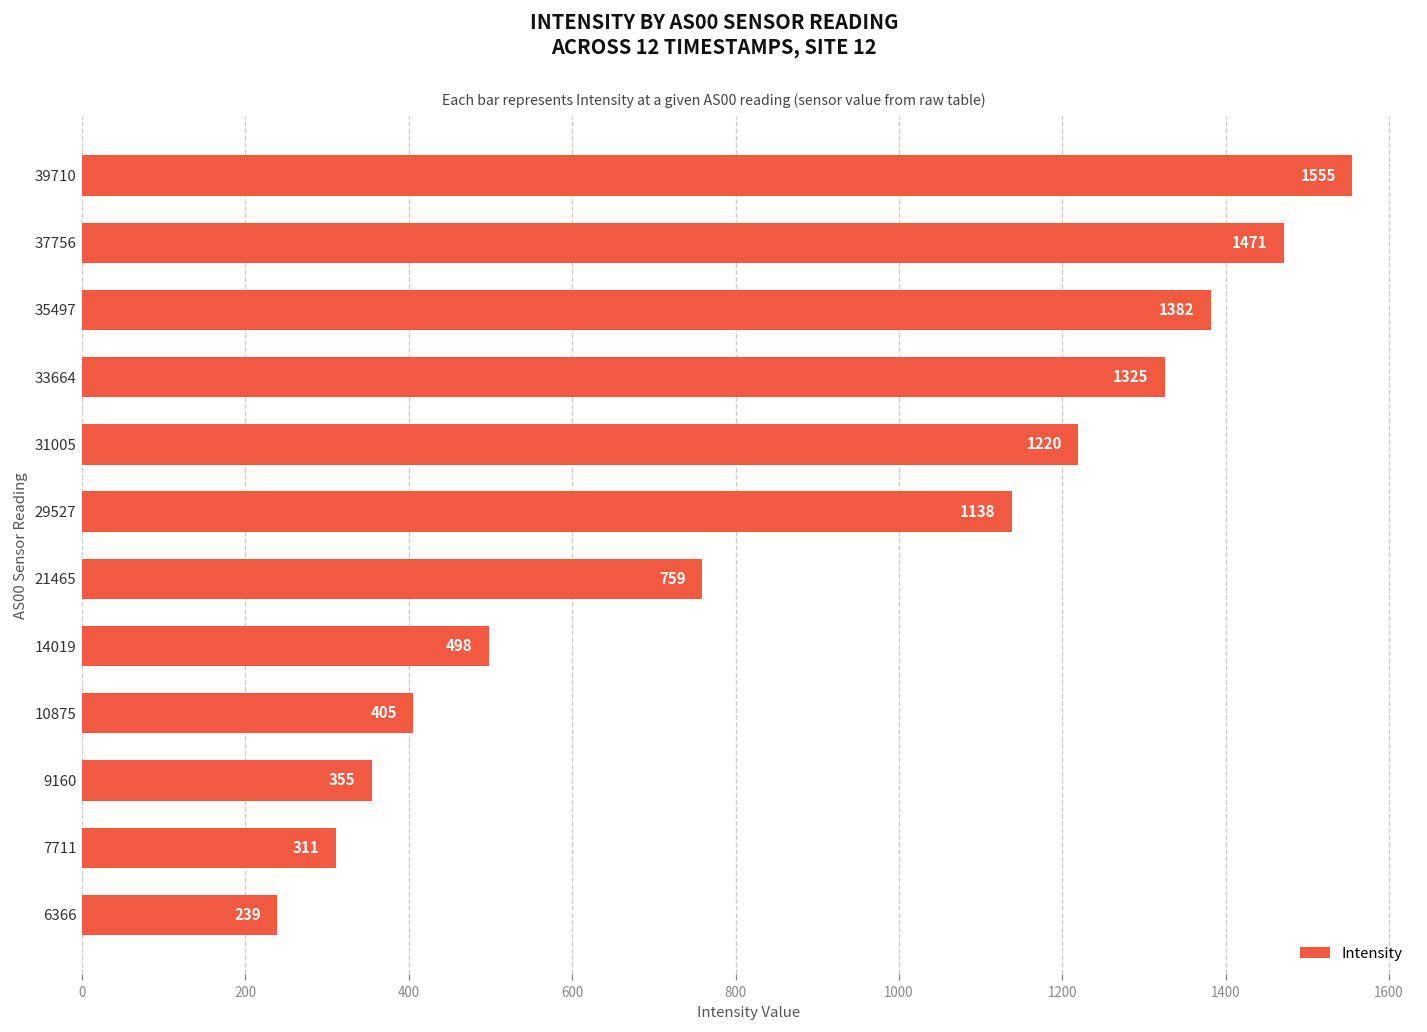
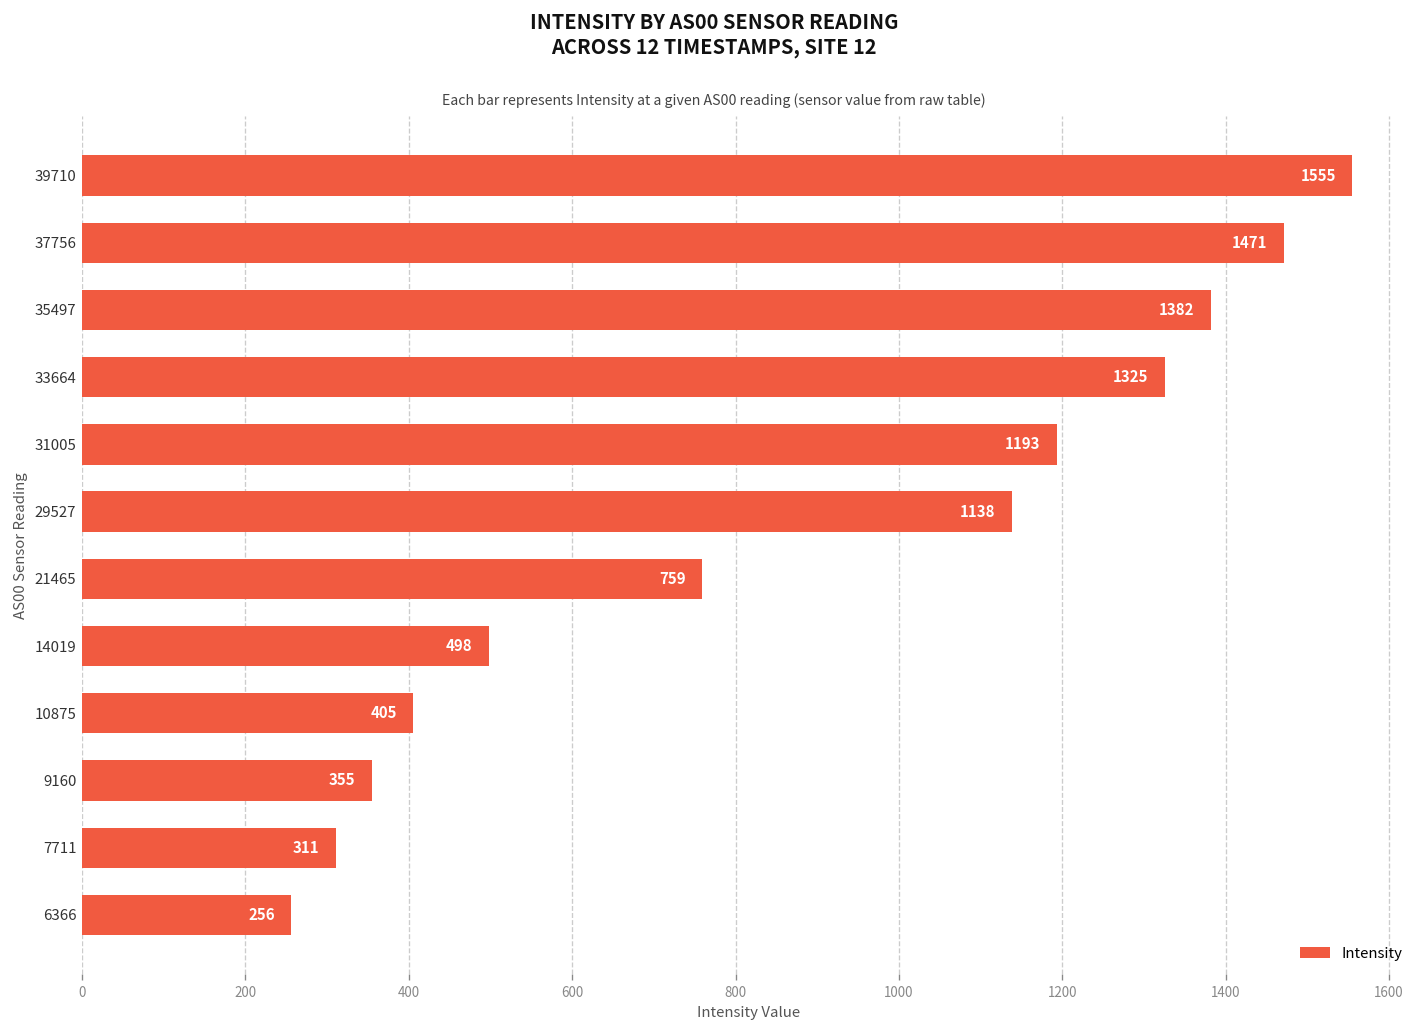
  {
    "39710": 1555,
    "37756": 1471,
    "35497": 1382,
    "33664": 1325,
-   "31005": 1220,
+   "31005": 1193,
    "29527": 1138,
    "21465": 759,
    "14019": 498,
    "10875": 405,
    "9160": 355,
    "7711": 311,
-   "6366": 239
+   "6366": 256
  }
